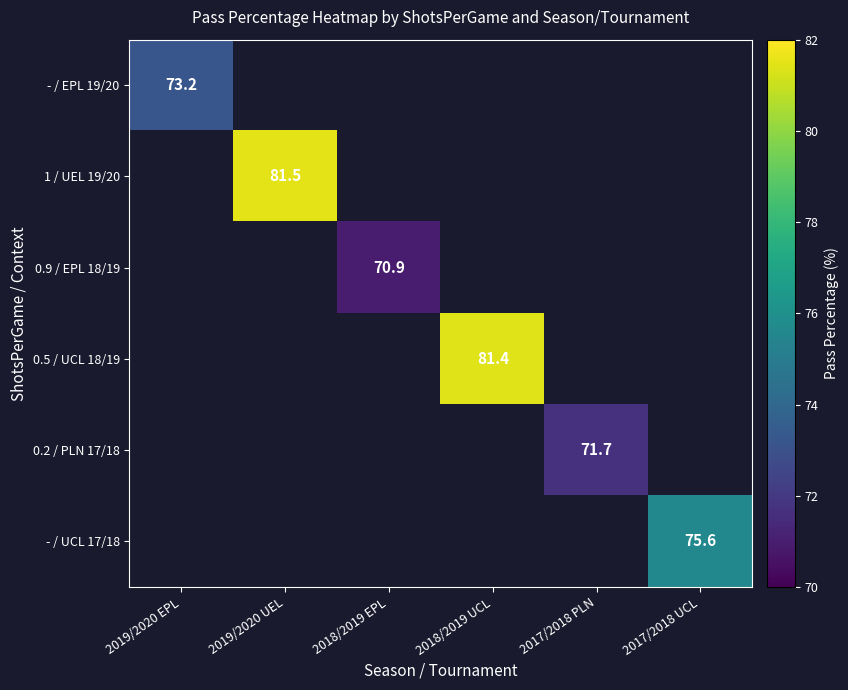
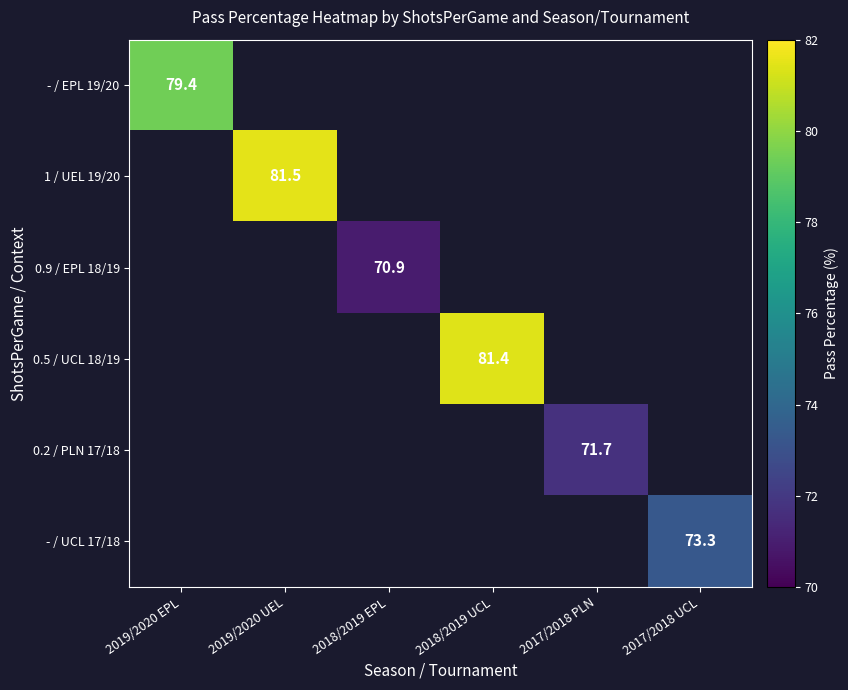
  {
    "- / EPL 19/20": {
-     "2019/2020 EPL": 73.2
+     "2019/2020 EPL": 79.4
    },
    "1 / UEL 19/20": {
      "2019/2020 UEL": 81.5
    },
    "0.9 / EPL 18/19": {
      "2018/2019 EPL": 70.9
    },
    "0.5 / UCL 18/19": {
      "2018/2019 UCL": 81.4
    },
    "0.2 / PLN 17/18": {
      "2017/2018 PLN": 71.7
    },
    "- / UCL 17/18": {
-     "2017/2018 UCL": 75.6
+     "2017/2018 UCL": 73.3
    }
  }
